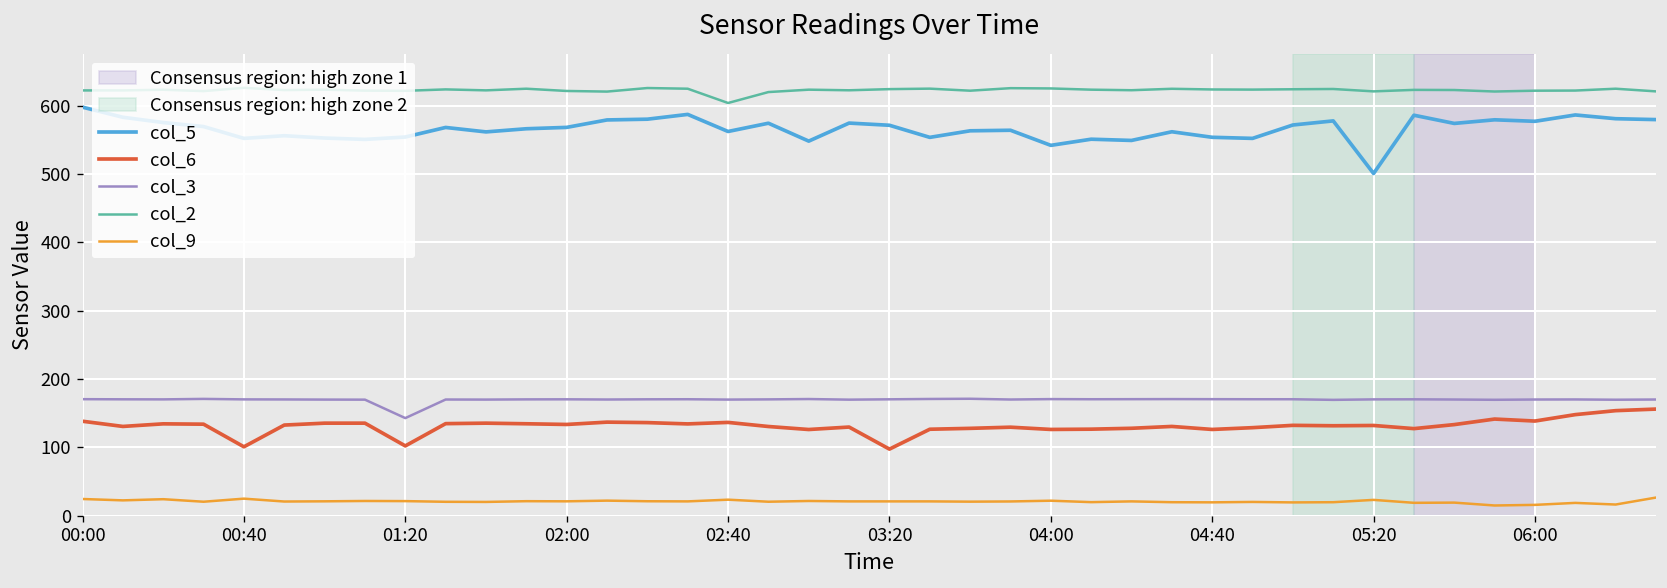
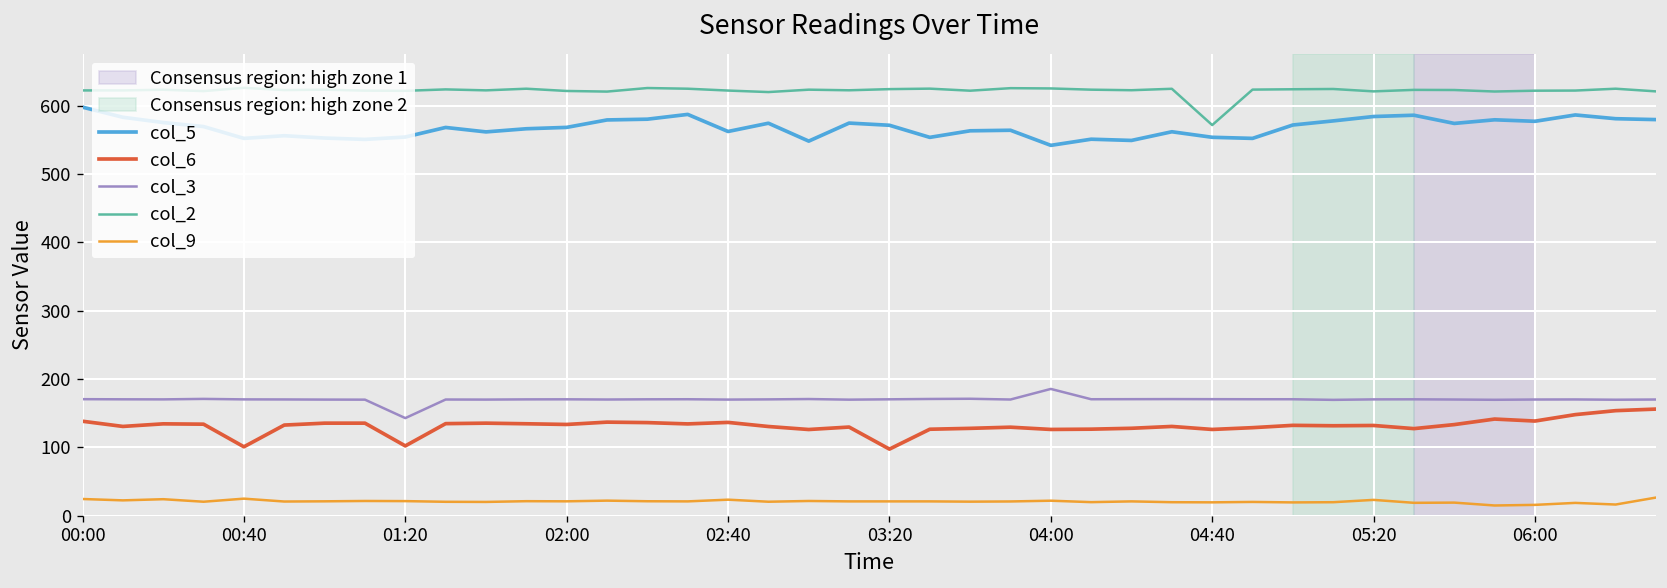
  {
    "col_5": {
      "00:00": 600,
      "02:00": 570,
      "02:40": 560,
      "03:20": 570,
      "04:00": 540,
      "04:40": 550,
-     "05:20": 500,
+     "05:20": 580,
      "06:00": 580
    },
    "col_6": {
      "00:00": 140,
      "00:40": 100,
      "01:20": 100,
      "02:00": 130,
      "02:40": 140,
      "03:20": 100,
      "04:00": 130,
      "04:40": 130,
      "05:20": 130,
      "06:00": 140
    },
    "col_3": {
      "00:00": 170,
      "00:40": 170,
      "01:20": 140,
      "02:00": 170,
      "02:40": 170,
      "03:20": 170,
-     "04:00": 170,
+     "04:00": 190,
      "04:40": 170,
      "05:20": 170,
      "06:00": 170
    },
    "col_2": {
      "00:00": 620,
      "02:00": 620,
-     "02:40": 600,
+     "02:40": 620,
      "03:20": 620,
      "04:00": 630,
-     "04:40": 620,
+     "04:40": 570,
      "05:20": 620,
      "06:00": 620
    },
    "col_9": {
      "00:00": 20,
      "00:40": 20,
      "01:20": 20,
      "02:00": 20,
      "02:40": 20,
      "03:20": 20,
      "04:00": 20,
      "04:40": 20,
      "05:20": 20,
      "06:00": 20
    }
  }
